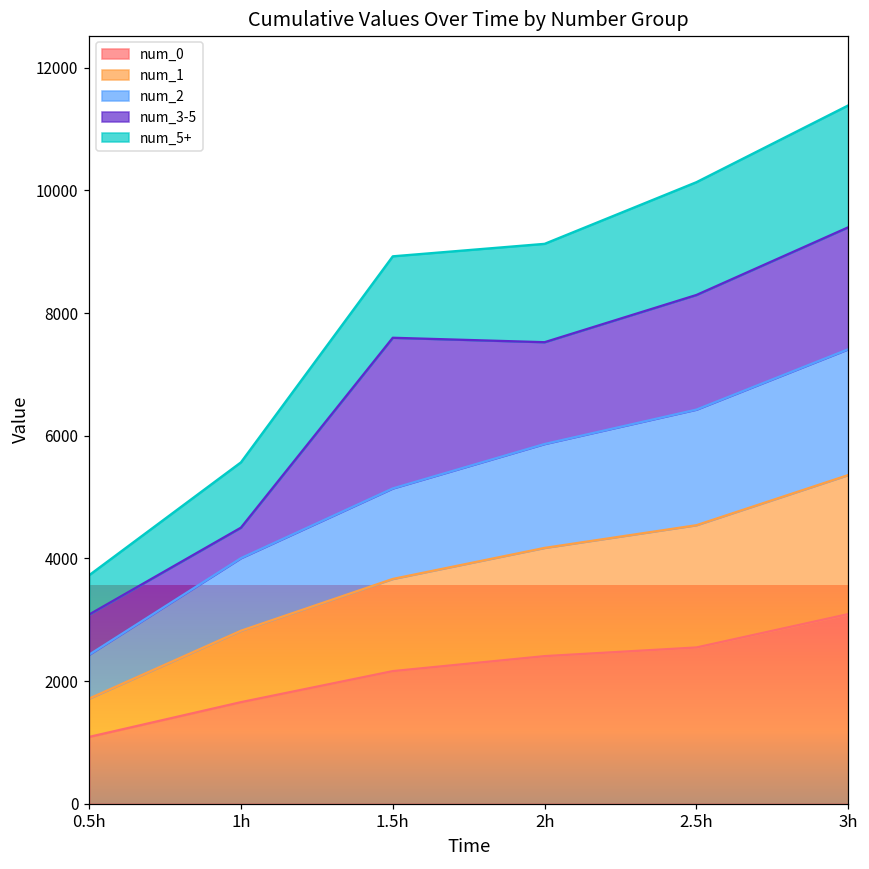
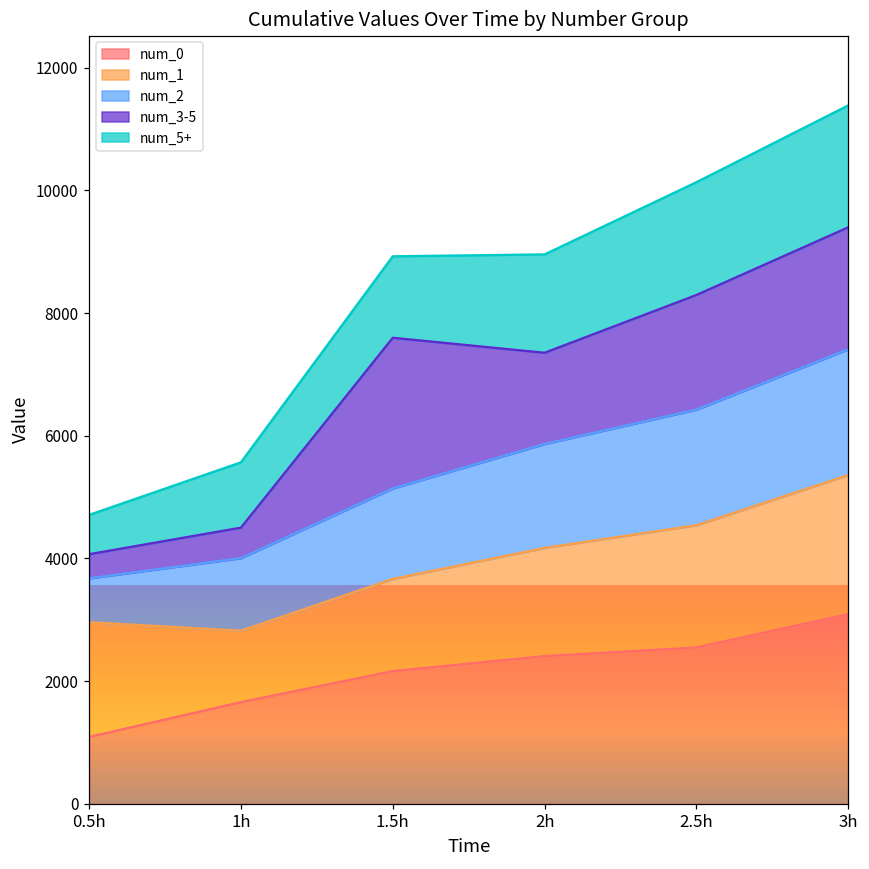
  {
    "num_0": {
      "0.5h": 1100,
      "1h": 1700,
      "1.5h": 2200,
      "2h": 2400,
      "2.5h": 2500,
      "3h": 3100
    },
    "num_1": {
-     "0.5h": 600,
+     "0.5h": 1900,
      "1h": 1200,
      "1.5h": 1500,
      "2h": 1800,
      "2.5h": 2000,
      "3h": 2300
    },
    "num_2": {
      "0.5h": 700,
      "1h": 1200,
      "1.5h": 1500,
      "2h": 1700,
      "2.5h": 1900,
      "3h": 2100
    },
    "num_3-5": {
-     "0.5h": 700,
+     "0.5h": 400,
      "1h": 500,
      "1.5h": 2500,
-     "2h": 1700,
+     "2h": 1500,
      "2.5h": 1900,
      "3h": 2000
    },
    "num_5+": {
      "0.5h": 600,
      "1h": 1100,
      "1.5h": 1300,
      "2h": 1600,
      "2.5h": 1800,
      "3h": 2000
    }
  }
